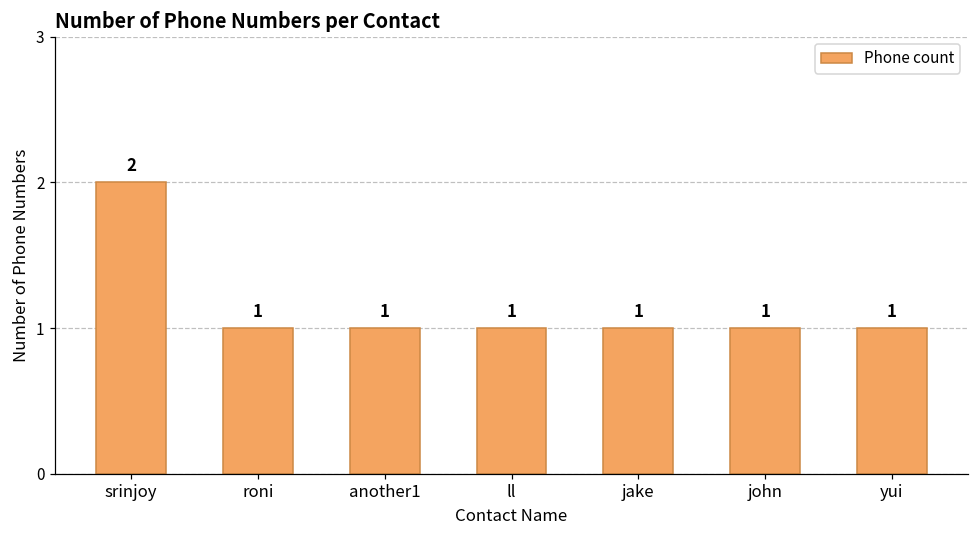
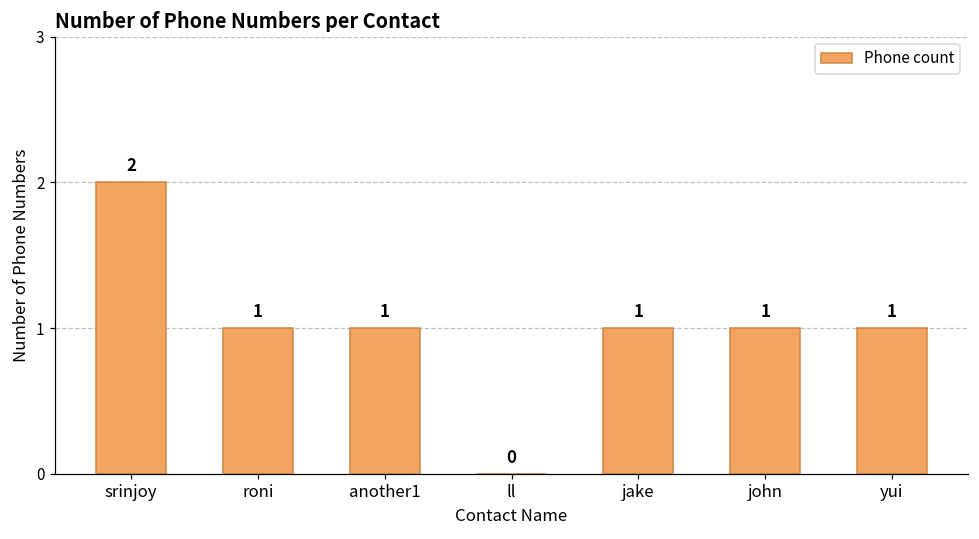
  {
    "srinjoy": 2,
    "roni": 1,
    "another1": 1,
-   "ll": 1,
+   "ll": 0,
    "jake": 1,
    "john": 1,
    "yui": 1
  }
